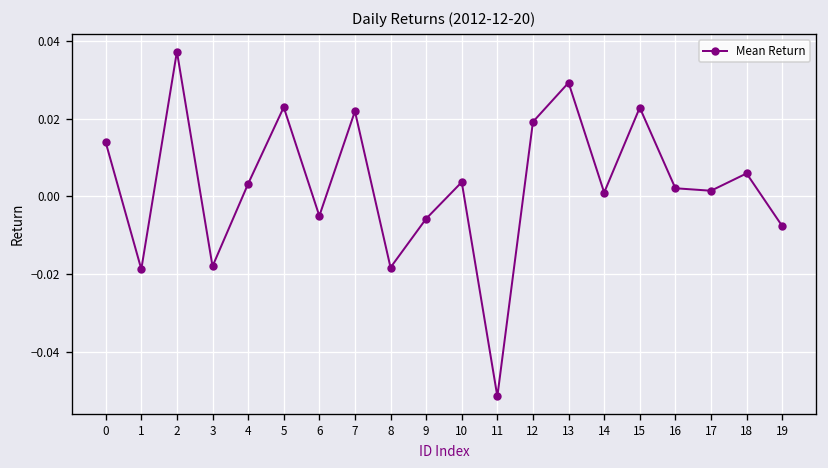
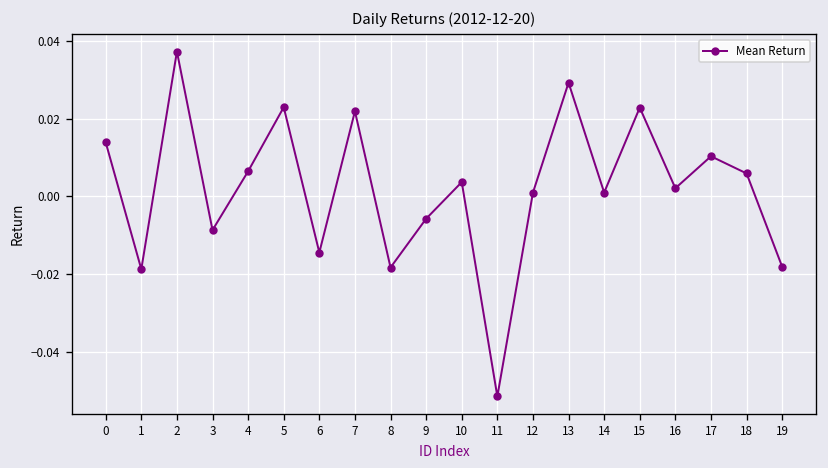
  {
    "0": 0.014,
    "1": -0.019,
    "2": 0.037,
-   "3": -0.018,
-   "4": 0.003,
+   "3": -0.009,
+   "4": 0.006,
    "5": 0.023,
-   "6": -0.005,
+   "6": -0.014,
    "7": 0.022,
    "8": -0.018,
    "9": -0.006,
    "10": 0.004,
    "11": -0.052,
-   "12": 0.019,
+   "12": 0.001,
    "13": 0.029,
    "14": 0.001,
    "15": 0.023,
    "16": 0.002,
-   "17": 0.001,
+   "17": 0.010,
    "18": 0.006,
-   "19": -0.008
+   "19": -0.018
  }
